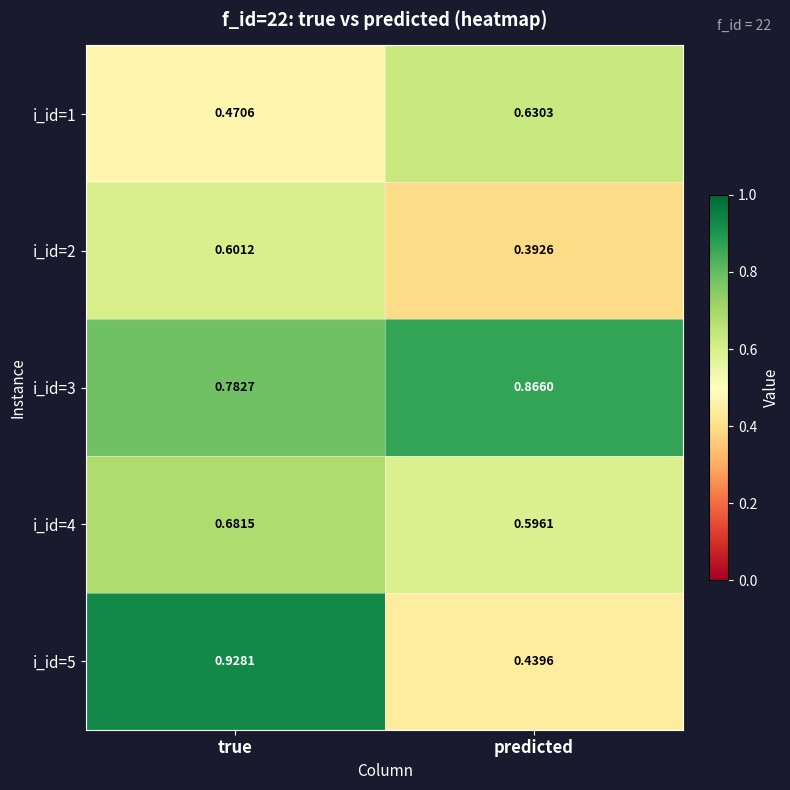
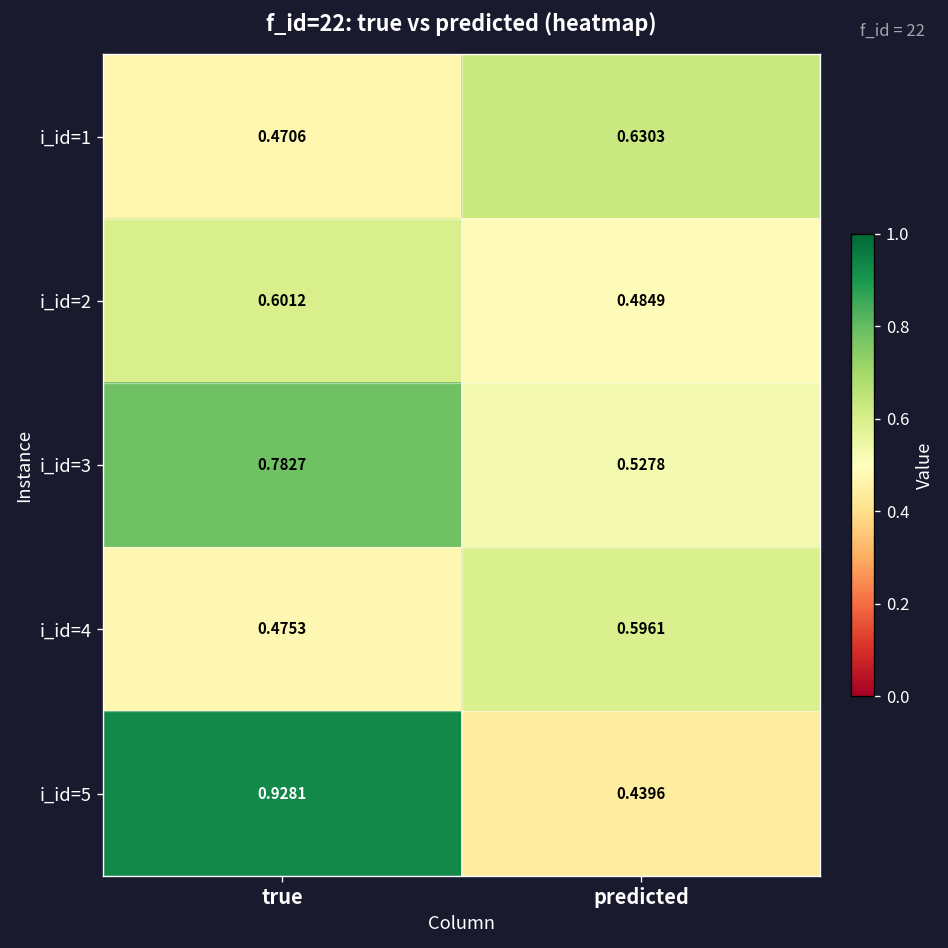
  {
    "i_id=1": {
      "true": 0.4706,
      "predicted": 0.6303
    },
    "i_id=2": {
      "true": 0.6012,
-     "predicted": 0.3926
+     "predicted": 0.4849
    },
    "i_id=3": {
      "true": 0.7827,
-     "predicted": 0.8660
+     "predicted": 0.5278
    },
    "i_id=4": {
-     "true": 0.6815,
+     "true": 0.4753,
      "predicted": 0.5961
    },
    "i_id=5": {
      "true": 0.9281,
      "predicted": 0.4396
    }
  }
